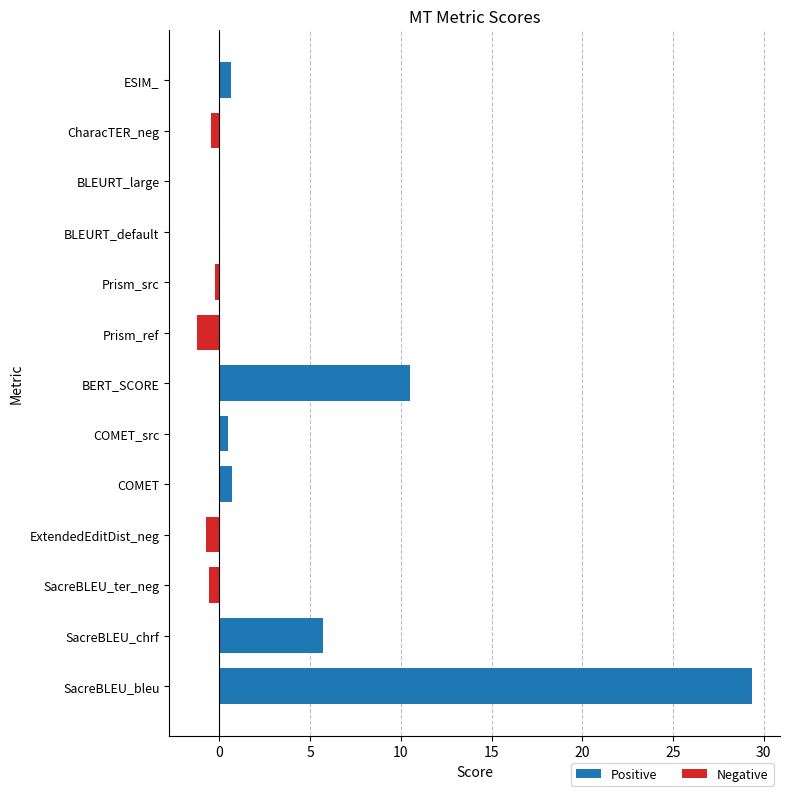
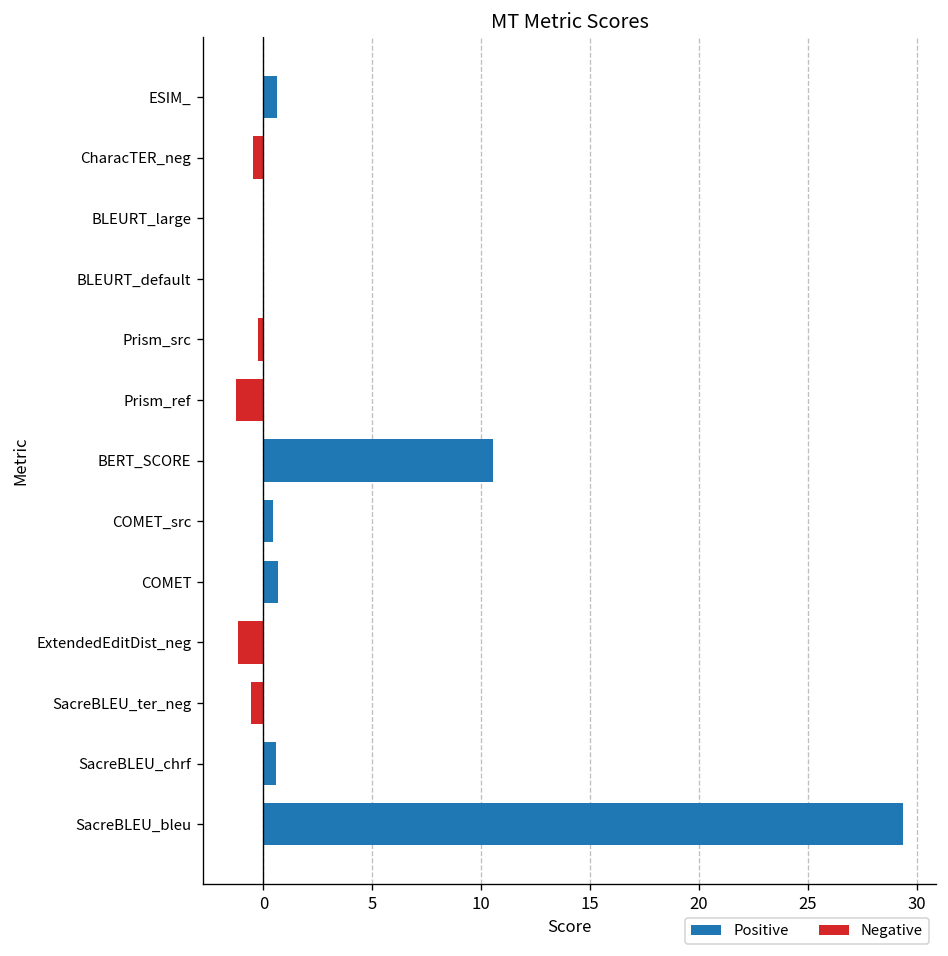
  {
    "ESIM_": 0.6,
    "CharacTER_neg": -0.5,
    "Prism_src": -0.2,
    "Prism_ref": -1.2,
    "BERT_SCORE": 10.5,
    "COMET_src": 0.5,
    "COMET": 0.7,
-   "ExtendedEditDist_neg": -0.7,
+   "ExtendedEditDist_neg": -1.2,
    "SacreBLEU_ter_neg": -0.6,
-   "SacreBLEU_chrf": 5.7,
+   "SacreBLEU_chrf": 0.6,
    "SacreBLEU_bleu": 29.4
  }
